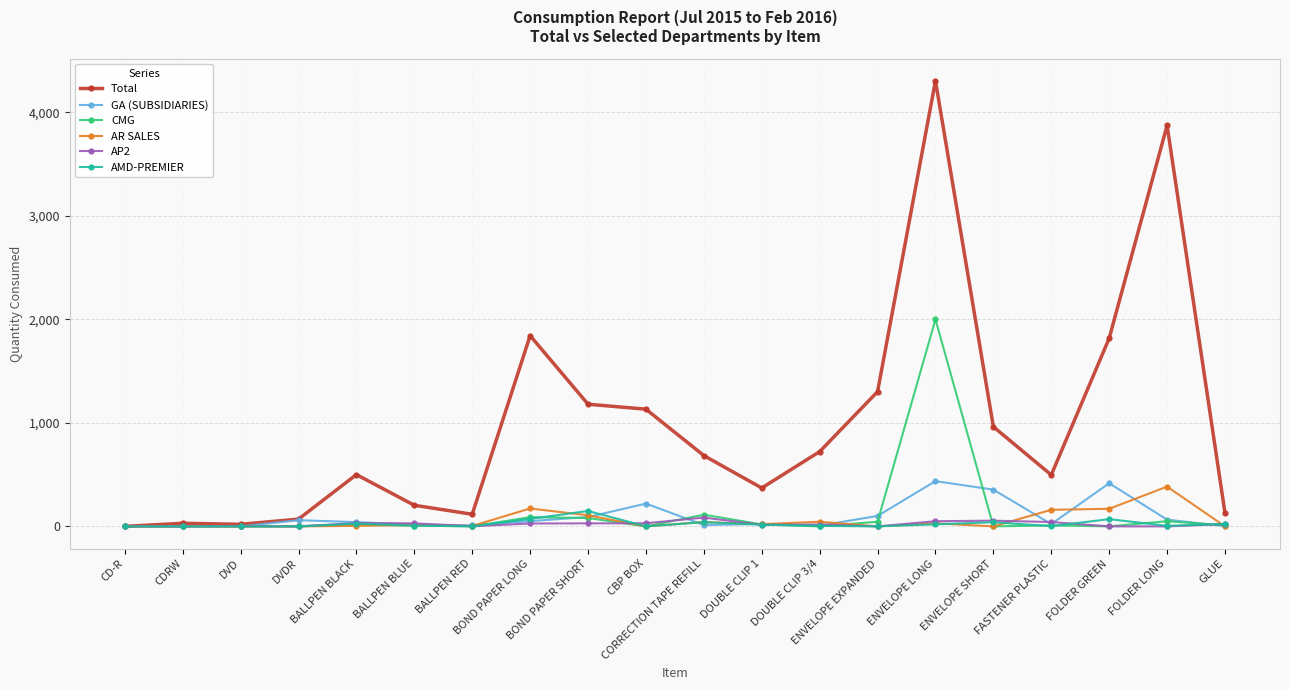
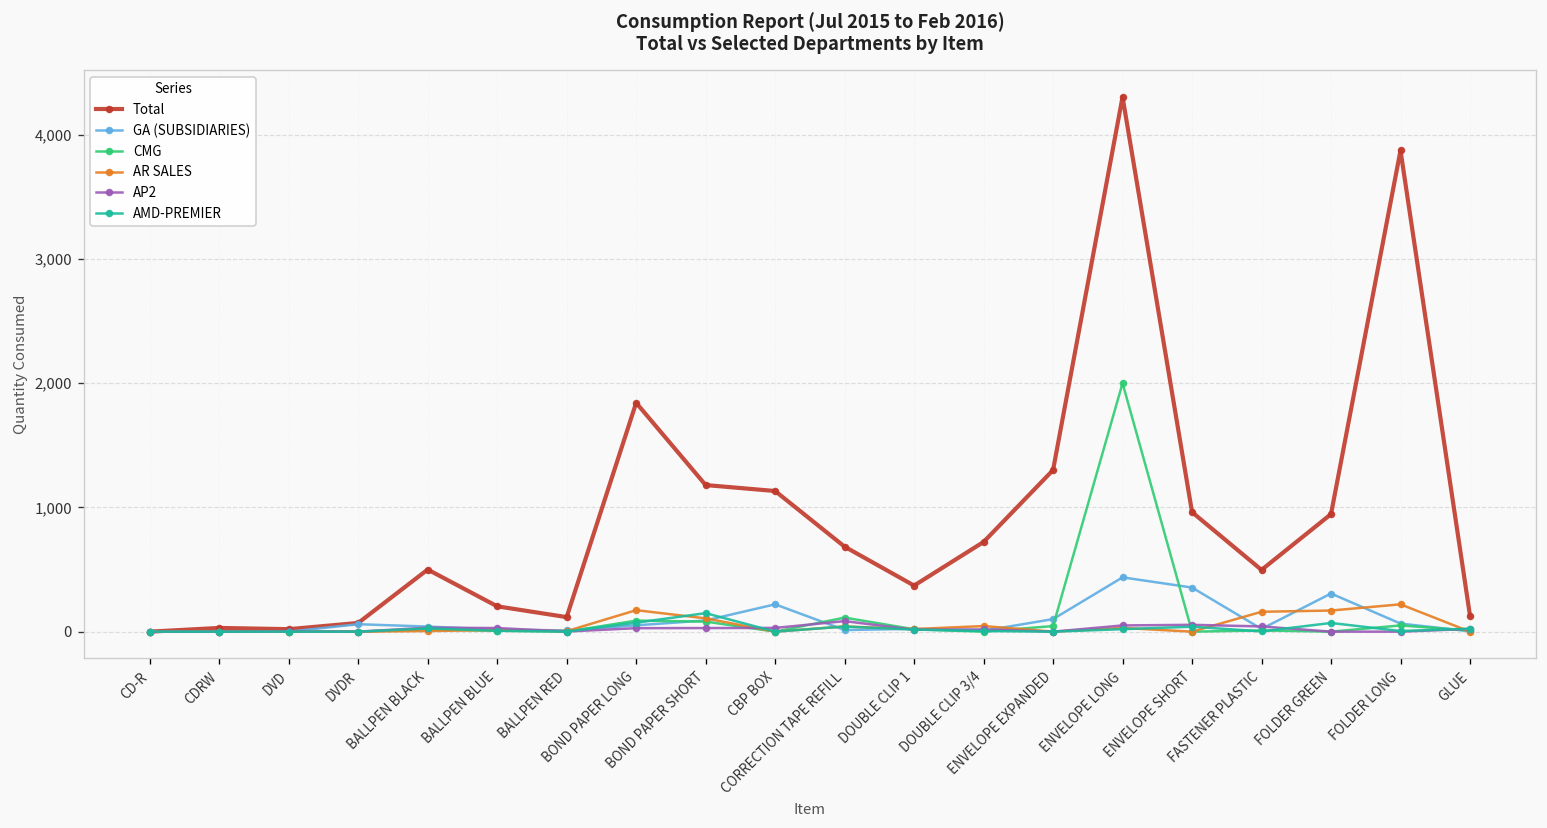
  {
    "Total": {
      "CDRW": "30",
      "BALLPEN BLACK": "500",
      "BALLPEN BLUE": "200",
      "BALLPEN RED": "120",
      "BOND PAPER LONG": "1,840",
      "BOND PAPER SHORT": "1,180",
      "CBP BOX": "1,130",
      "CORRECTION TAPE REFILL": "680",
      "DOUBLE CLIP 1": "370",
      "DOUBLE CLIP 3/4": "720",
      "ENVELOPE EXPANDED": "1,300",
      "ENVELOPE LONG": "4,300",
      "ENVELOPE SHORT": "960",
      "FASTENER PLASTIC": "500",
-     "FOLDER GREEN": "1,820",
+     "FOLDER GREEN": "950",
      "FOLDER LONG": "3,870",
      "GLUE": "130"
    },
    "GA (SUBSIDIARIES)": {
      "CBP BOX": "220",
      "CORRECTION TAPE REFILL": "10",
      "ENVELOPE EXPANDED": "100",
      "ENVELOPE LONG": "440",
      "ENVELOPE SHORT": "360",
-     "FOLDER GREEN": "420"
+     "FOLDER GREEN": "310"
    },
    "AR SALES": {
      "BOND PAPER LONG": "170",
      "DOUBLE CLIP 3/4": "50",
      "FASTENER PLASTIC": "160",
      "FOLDER GREEN": "170",
-     "FOLDER LONG": "380"
+     "FOLDER LONG": "220"
    },
    "AP2": {
      "BOND PAPER SHORT": "30",
      "CBP BOX": "30",
      "CORRECTION TAPE REFILL": "90"
    }
  }
